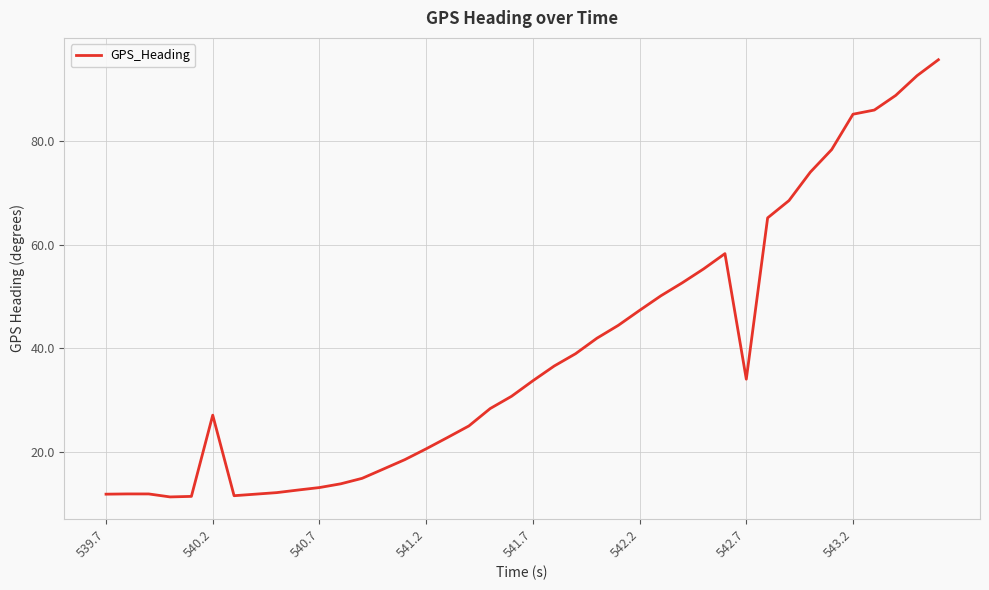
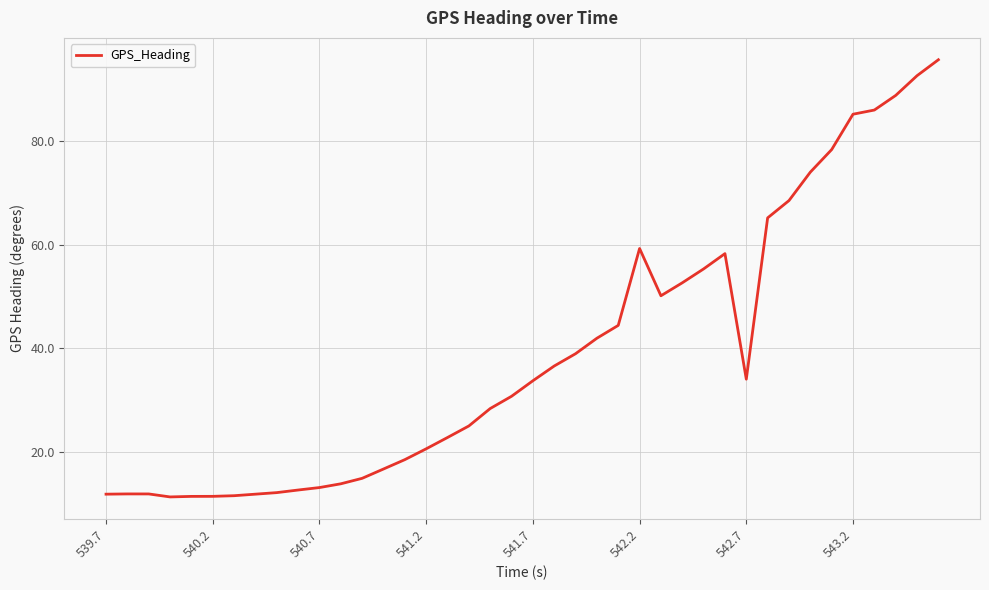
  {
    "539.7": 12,
-   "540.2": 27,
+   "540.2": 11,
    "540.7": 13,
    "541.2": 21,
    "541.7": 34,
-   "542.2": 47,
+   "542.2": 59,
    "542.7": 34,
    "543.2": 85
  }
